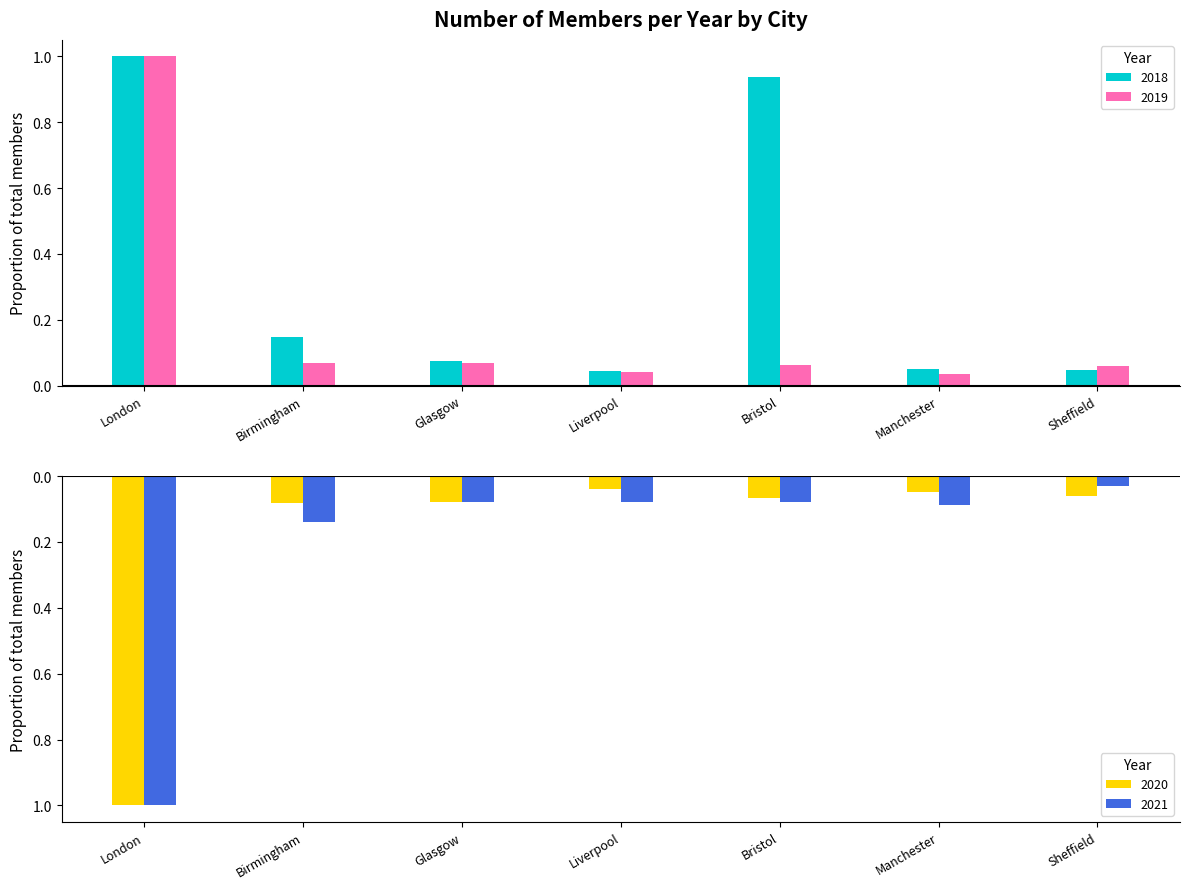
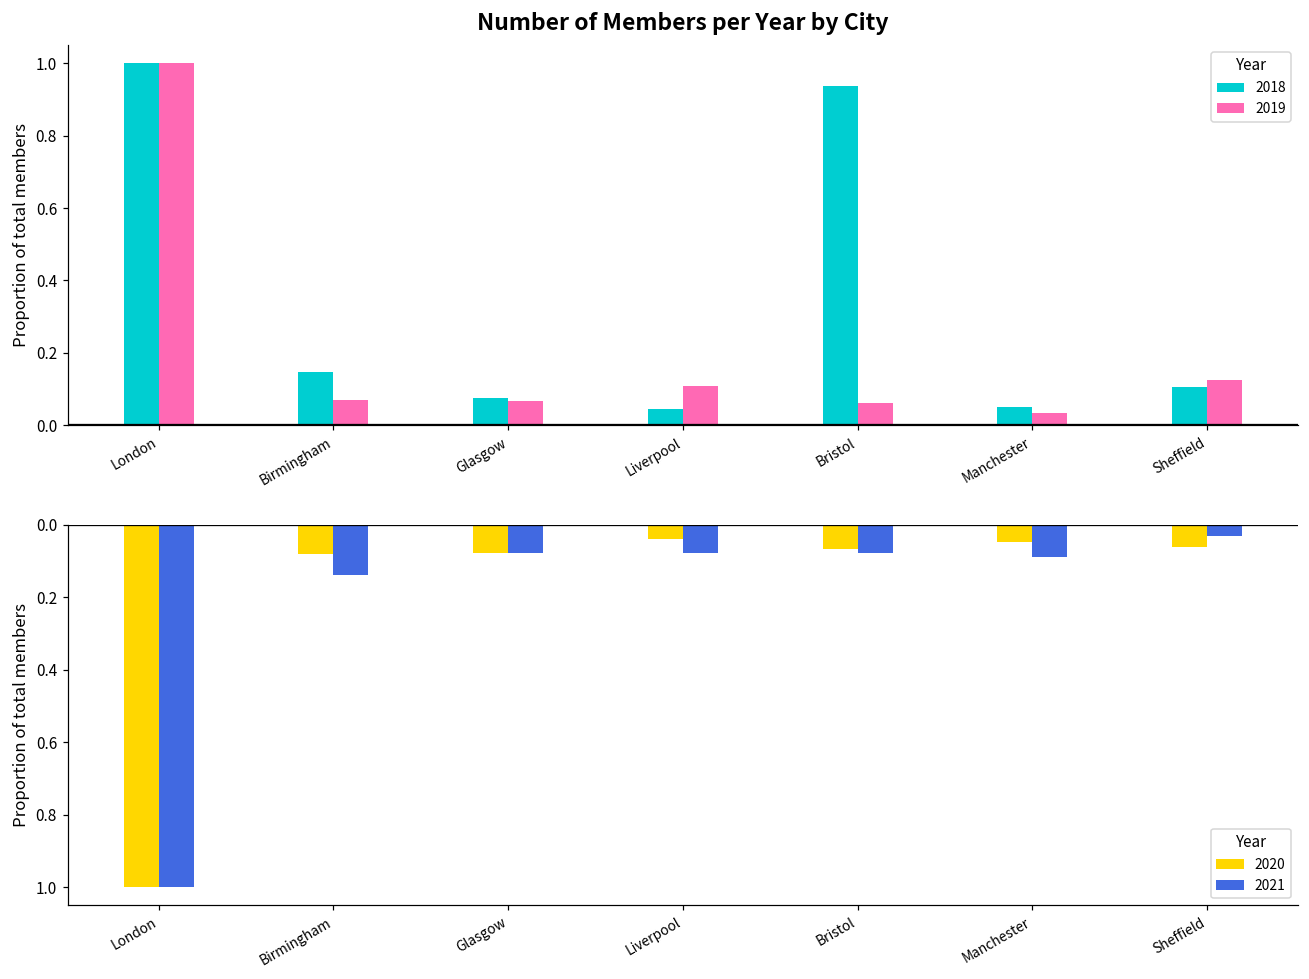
  {
    "Number of Members per Year by City": {
      "2018": {
        "London": 1.00,
        "Birmingham": 0.15,
        "Glasgow": 0.08,
        "Liverpool": 0.04,
        "Bristol": 0.94,
        "Manchester": 0.05,
-       "Sheffield": 0.05
+       "Sheffield": 0.11
      },
      "2019": {
        "London": 1.00,
        "Birmingham": 0.07,
        "Glasgow": 0.07,
-       "Liverpool": 0.04,
+       "Liverpool": 0.11,
        "Bristol": 0.06,
        "Manchester": 0.04,
-       "Sheffield": 0.06
+       "Sheffield": 0.13
      }
    }
  }
